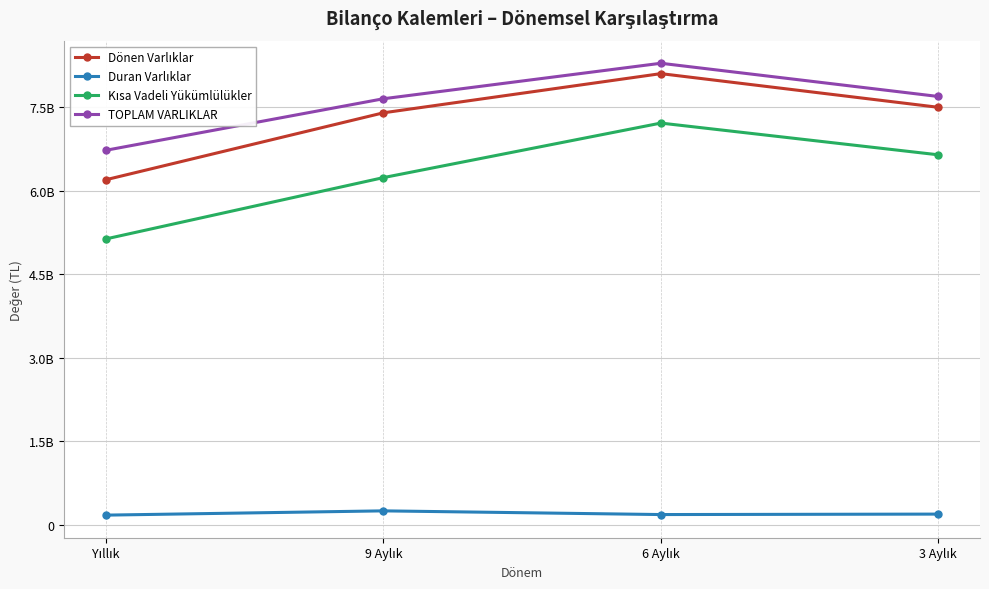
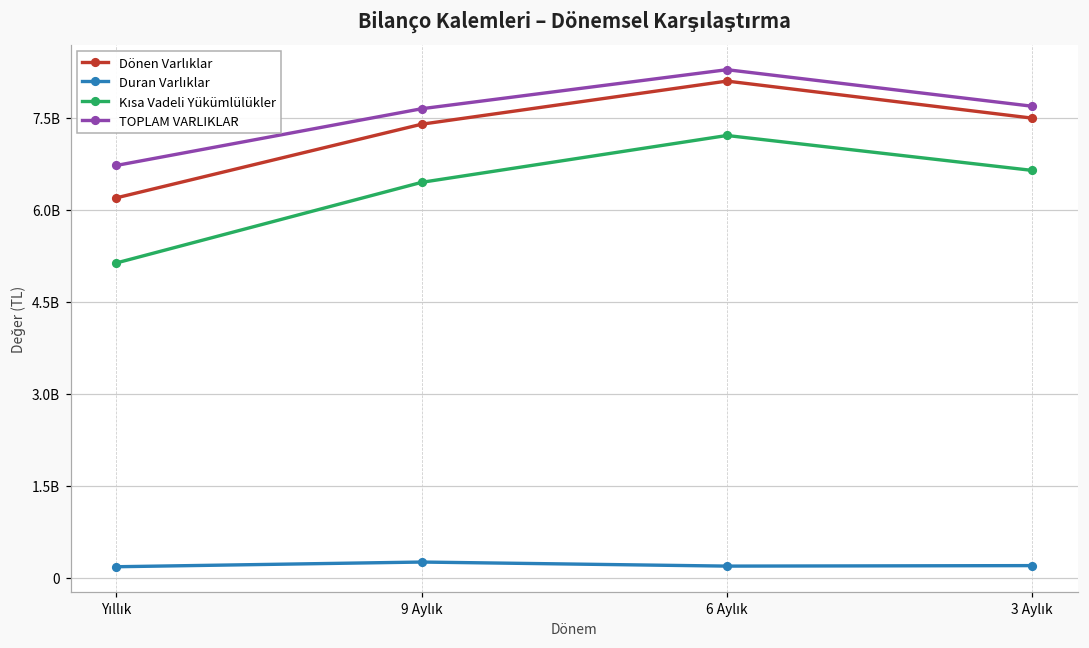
  {
    "Dönen Varlıklar": {
      "Yıllık": 6200000000,
      "9 Aylık": 7400000000,
      "6 Aylık": 8100000000,
      "3 Aylık": 7500000000
    },
    "Duran Varlıklar": {
      "Yıllık": 200000000,
      "9 Aylık": 300000000,
      "6 Aylık": 200000000,
      "3 Aylık": 200000000
    },
    "Kısa Vadeli Yükümlülükler": {
      "Yıllık": 5100000000,
-     "9 Aylık": 6200000000,
+     "9 Aylık": 6400000000,
      "6 Aylık": 7200000000,
      "3 Aylık": 6600000000
    },
    "TOPLAM VARLIKLAR": {
      "Yıllık": 6700000000,
      "9 Aylık": 7600000000,
      "6 Aylık": 8300000000,
      "3 Aylık": 7700000000
    }
  }
